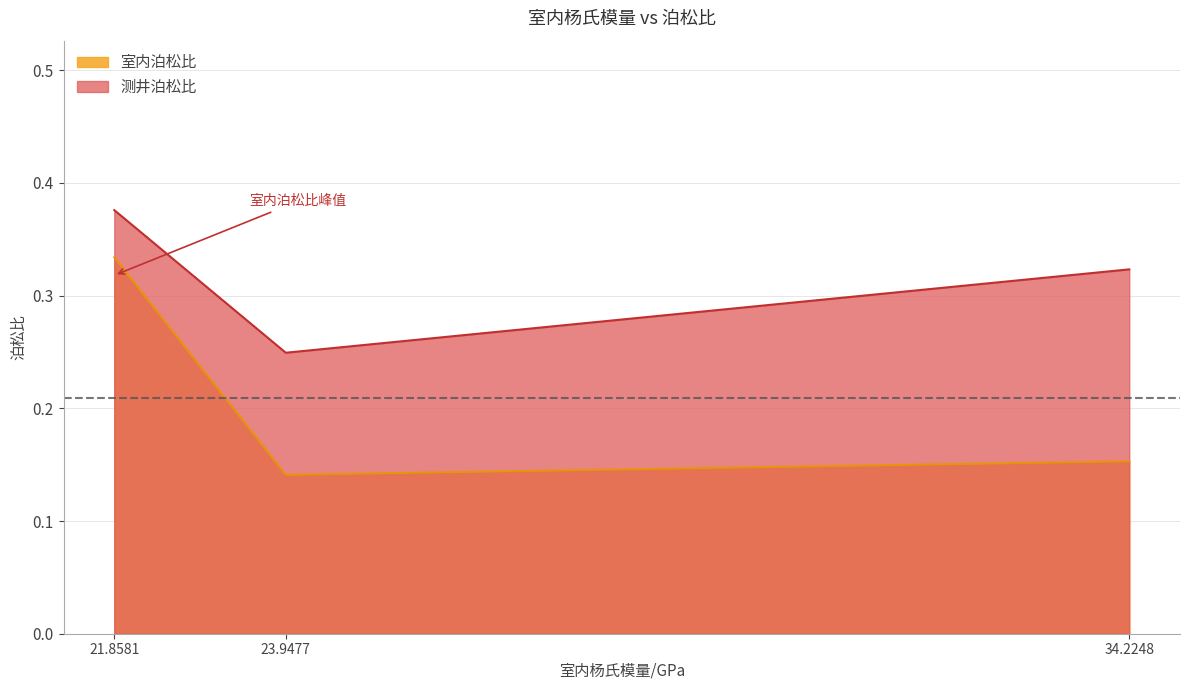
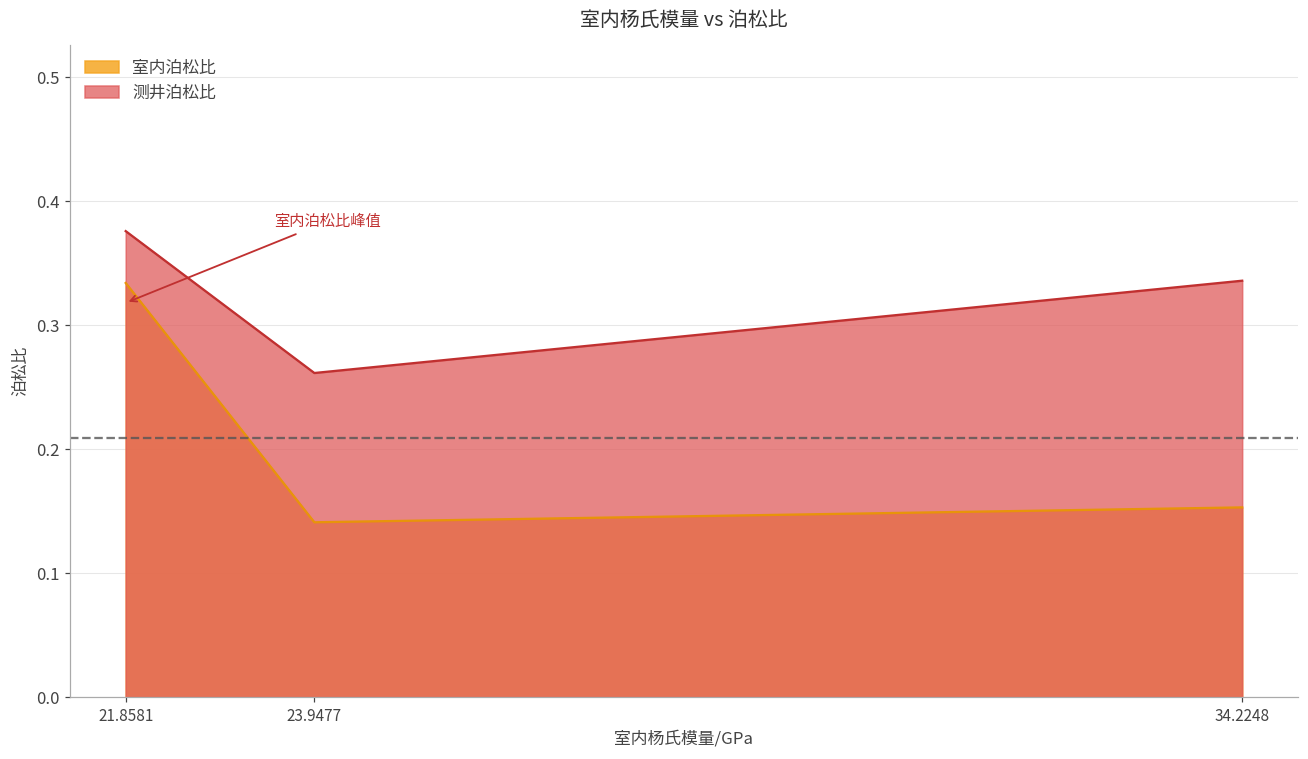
  {
    "室内泊松比": {
      "21.8581": 0.334,
      "23.9477": 0.141,
      "34.2248": 0.153
    },
    "测井泊松比": {
      "21.8581": 0.376,
-     "23.9477": 0.249,
-     "34.2248": 0.323
+     "23.9477": 0.261,
+     "34.2248": 0.336
    }
  }
